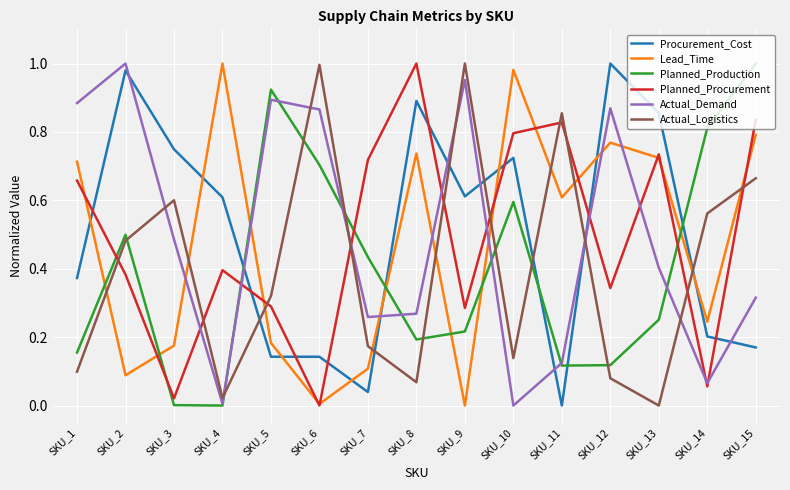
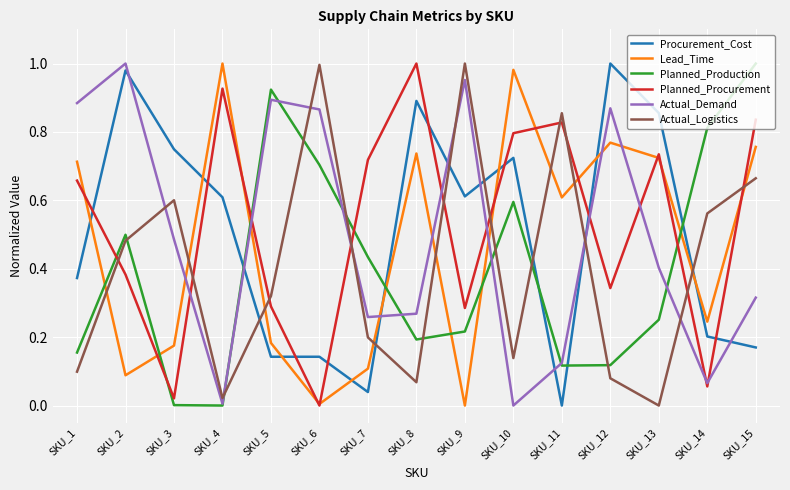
  {
    "Procurement_Cost": {
      "SKU_1": 0.37,
      "SKU_2": 0.98,
      "SKU_3": 0.75,
      "SKU_4": 0.61,
      "SKU_5": 0.14,
      "SKU_6": 0.14,
      "SKU_7": 0.04,
      "SKU_8": 0.89,
      "SKU_9": 0.61,
      "SKU_10": 0.72,
      "SKU_11": 0.00,
      "SKU_12": 1.00,
      "SKU_14": 0.20,
      "SKU_15": 0.17
    },
    "Lead_Time": {
      "SKU_1": 0.71,
      "SKU_2": 0.09,
      "SKU_3": 0.18,
      "SKU_4": 1.00,
      "SKU_5": 0.18,
      "SKU_7": 0.11,
      "SKU_8": 0.74,
      "SKU_9": 0.00,
      "SKU_10": 0.98,
      "SKU_11": 0.61,
      "SKU_12": 0.77,
      "SKU_13": 0.72,
      "SKU_14": 0.25,
-     "SKU_15": 0.79
+     "SKU_15": 0.76
    },
    "Planned_Production": {
      "SKU_1": 0.15,
      "SKU_2": 0.50,
      "SKU_3": 0.00,
      "SKU_5": 0.92,
      "SKU_6": 0.70,
      "SKU_7": 0.43,
      "SKU_8": 0.19,
      "SKU_9": 0.22,
      "SKU_10": 0.60,
      "SKU_11": 0.12,
      "SKU_12": 0.12,
      "SKU_13": 0.25
    },
    "Planned_Procurement": {
      "SKU_1": 0.66,
      "SKU_2": 0.38,
      "SKU_3": 0.02,
-     "SKU_4": 0.40,
+     "SKU_4": 0.93,
      "SKU_5": 0.29,
      "SKU_7": 0.72,
      "SKU_8": 1.00,
      "SKU_9": 0.29,
      "SKU_10": 0.80,
      "SKU_11": 0.83,
      "SKU_12": 0.34,
      "SKU_13": 0.73,
      "SKU_14": 0.06
    },
    "Actual_Demand": {
      "SKU_1": 0.88,
      "SKU_2": 1.00,
      "SKU_3": 0.49,
      "SKU_5": 0.89,
      "SKU_6": 0.87,
      "SKU_7": 0.26,
      "SKU_8": 0.27,
      "SKU_9": 0.95,
      "SKU_10": 0.00,
      "SKU_11": 0.12,
      "SKU_12": 0.87,
      "SKU_13": 0.40,
      "SKU_14": 0.07,
      "SKU_15": 0.32
    },
    "Actual_Logistics": {
      "SKU_1": 0.10,
      "SKU_2": 0.48,
      "SKU_3": 0.60,
      "SKU_4": 0.02,
      "SKU_5": 0.32,
      "SKU_6": 1.00,
-     "SKU_7": 0.17,
+     "SKU_7": 0.20,
      "SKU_8": 0.07,
      "SKU_9": 1.00,
      "SKU_10": 0.14,
      "SKU_11": 0.85,
      "SKU_12": 0.08,
      "SKU_13": 0.00,
      "SKU_14": 0.56,
      "SKU_15": 0.66
    }
  }
